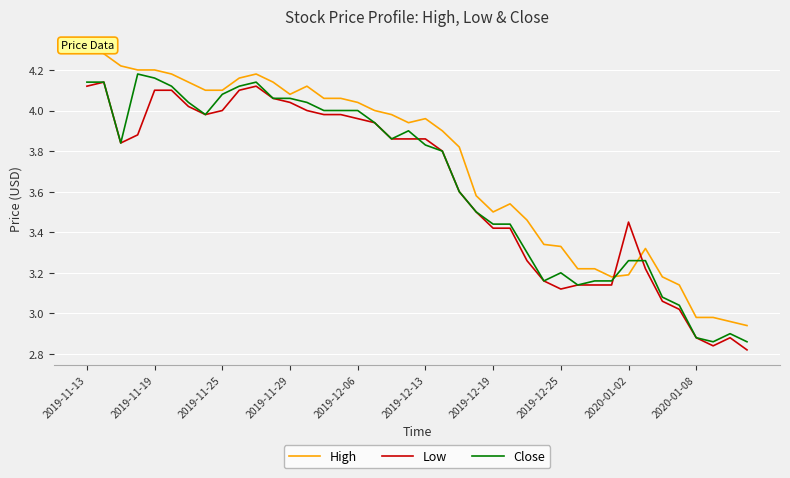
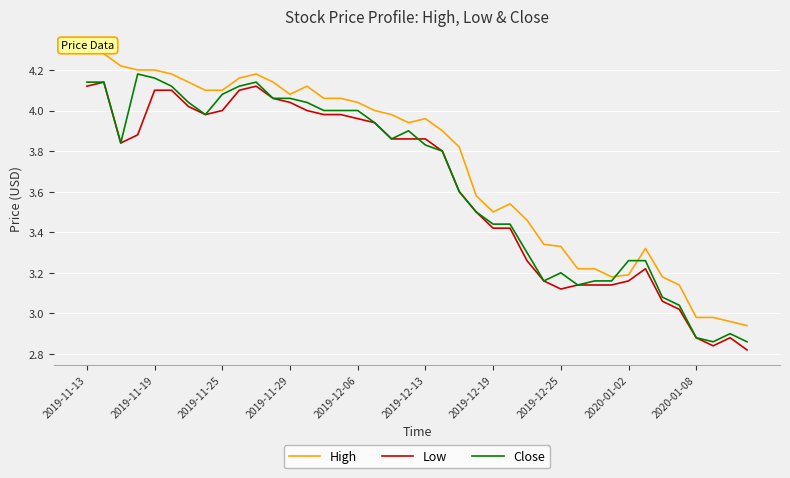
  {
    "High": {
      "2019-11-19": 4.20,
      "2019-11-25": 4.10,
      "2019-11-29": 4.08,
      "2019-12-06": 4.04,
      "2019-12-13": 3.96,
      "2019-12-19": 3.50,
      "2019-12-25": 3.33,
      "2020-01-02": 3.19,
      "2020-01-08": 2.98
    },
    "Low": {
      "2019-11-13": 4.12,
      "2019-11-19": 4.10,
      "2019-11-25": 4.00,
      "2019-11-29": 4.04,
      "2019-12-06": 3.96,
      "2019-12-13": 3.86,
      "2019-12-19": 3.42,
      "2019-12-25": 3.12,
-     "2020-01-02": 3.45
+     "2020-01-02": 3.16
    },
    "Close": {
      "2019-11-13": 4.14,
      "2019-11-19": 4.16,
      "2019-11-25": 4.08,
      "2019-11-29": 4.06,
      "2019-12-06": 4.00,
      "2019-12-13": 3.83,
      "2019-12-19": 3.44,
      "2019-12-25": 3.20,
      "2020-01-02": 3.26
    }
  }
